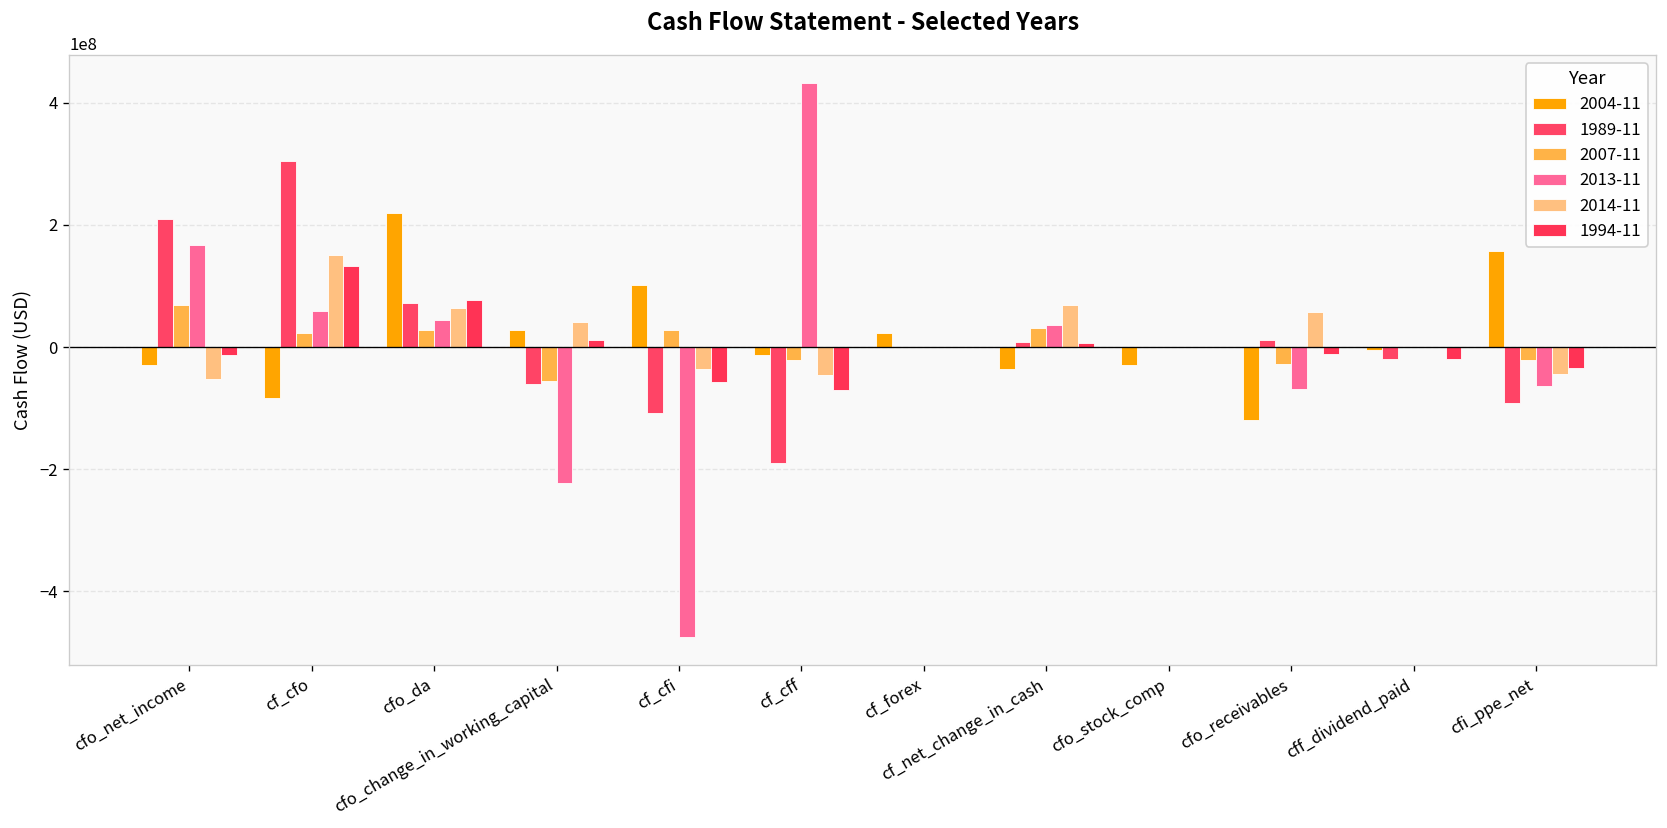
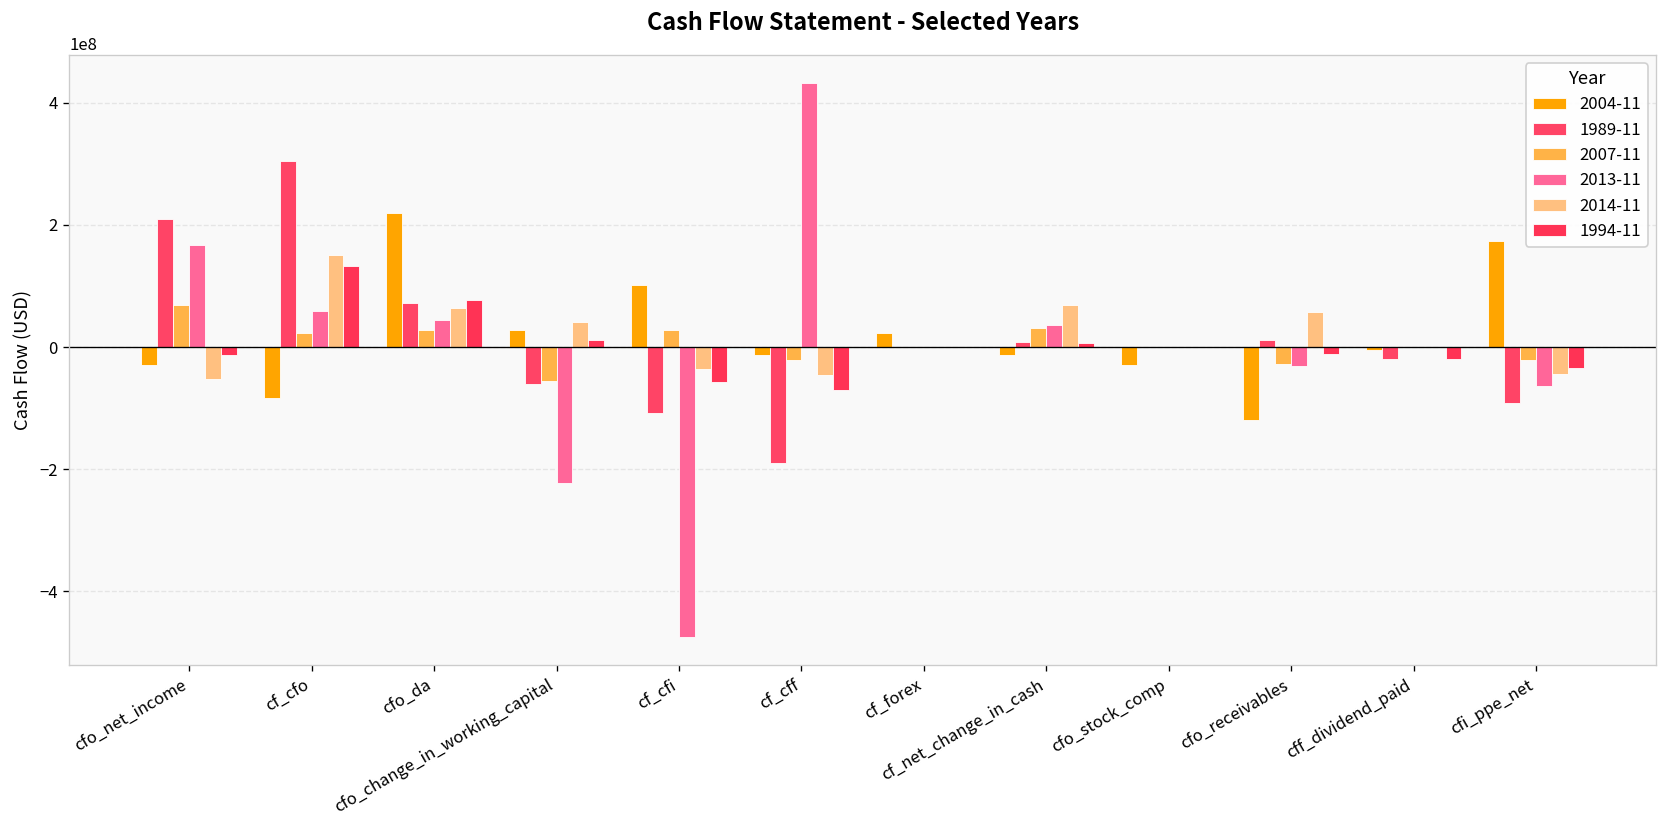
  {
    "2004-11": {
      "cfo_net_income": -30000000,
      "cf_cfo": -80000000,
      "cfo_da": 220000000,
      "cfo_change_in_working_capital": 30000000,
      "cf_cfi": 100000000,
      "cf_cff": -10000000,
      "cf_forex": 20000000,
-     "cf_net_change_in_cash": -40000000,
+     "cf_net_change_in_cash": -10000000,
      "cfo_stock_comp": -30000000,
      "cfo_receivables": -120000000,
-     "cfi_ppe_net": 160000000
+     "cfi_ppe_net": 170000000
    },
    "2013-11": {
      "cfo_net_income": 170000000,
      "cf_cfo": 60000000,
      "cfo_da": 40000000,
      "cfo_change_in_working_capital": -220000000,
      "cf_cfi": -470000000,
      "cf_cff": 430000000,
      "cf_forex": 0,
      "cf_net_change_in_cash": 40000000,
      "cfo_stock_comp": 0,
-     "cfo_receivables": -70000000,
+     "cfo_receivables": -30000000,
      "cff_dividend_paid": 0,
      "cfi_ppe_net": -60000000
    }
  }
